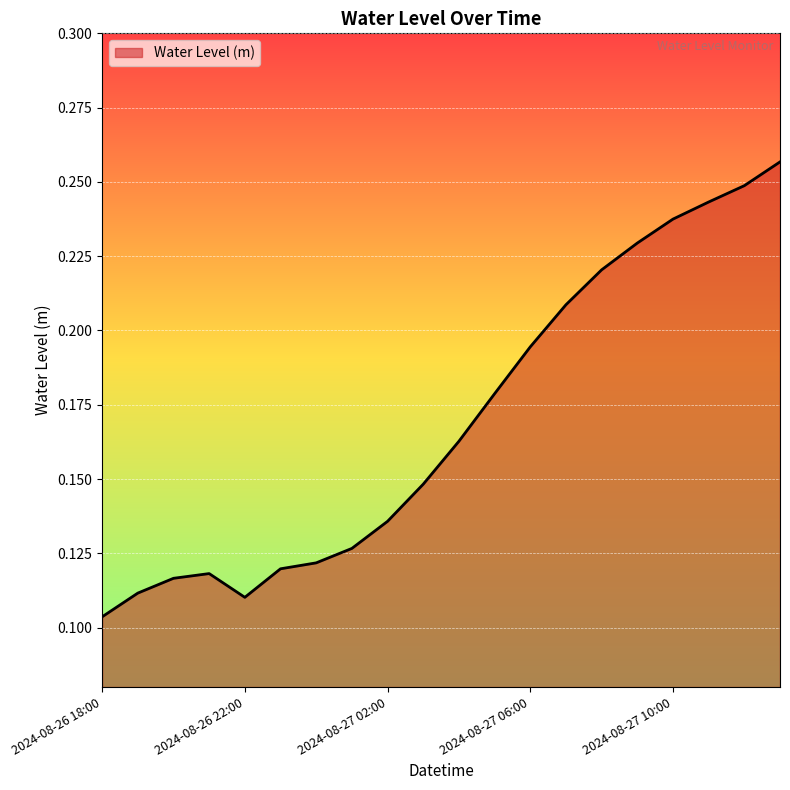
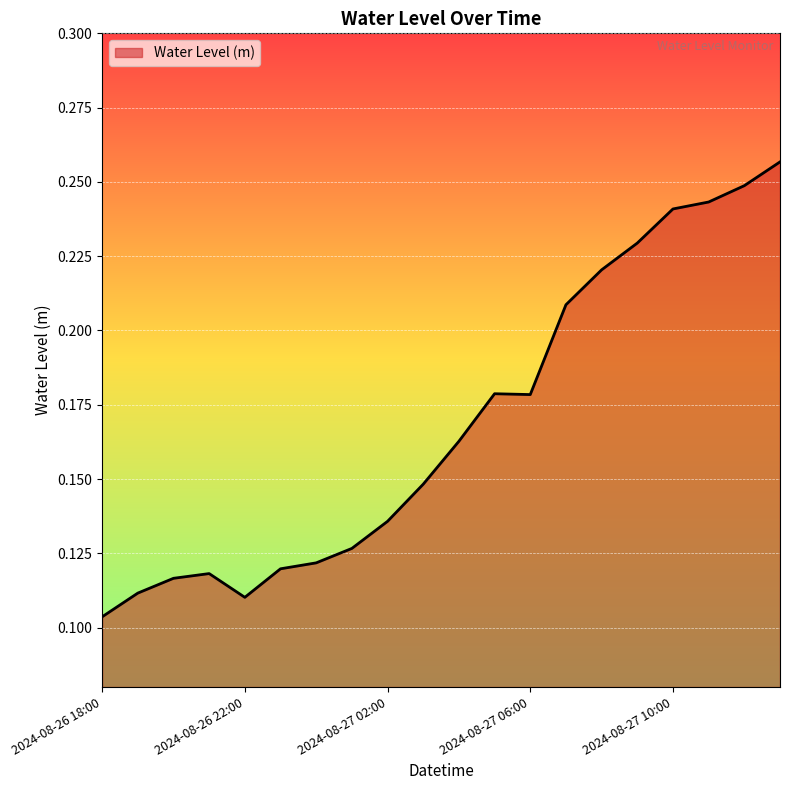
  {
    "2024-08-26 18:00": 0.104,
    "2024-08-26 22:00": 0.110,
    "2024-08-27 02:00": 0.136,
-   "2024-08-27 06:00": 0.194,
-   "2024-08-27 10:00": 0.237
+   "2024-08-27 06:00": 0.178,
+   "2024-08-27 10:00": 0.241
  }
